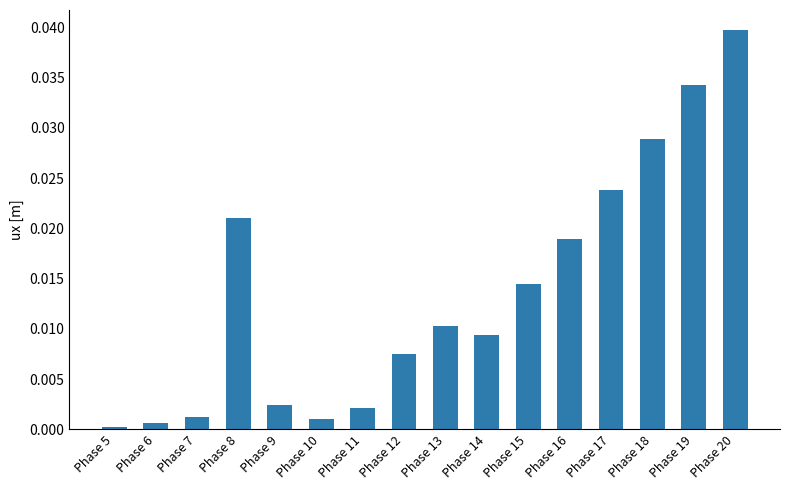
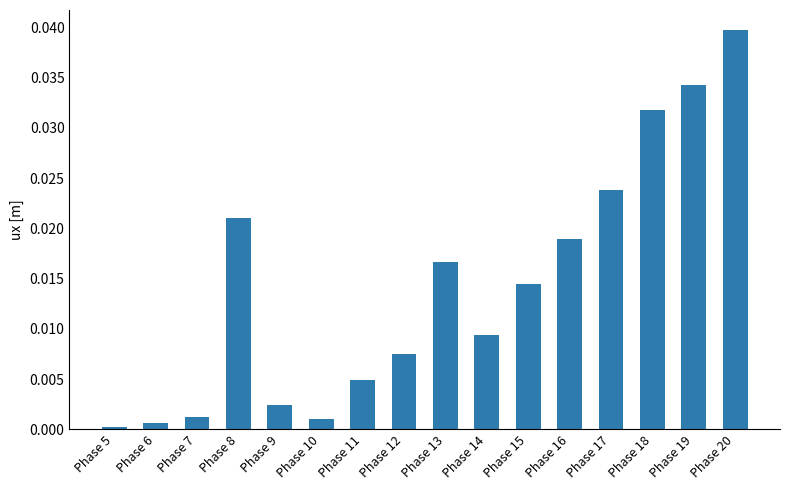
  {
    "Phase 6": 0.0007,
    "Phase 7": 0.0013,
    "Phase 8": 0.0210,
    "Phase 9": 0.0024,
    "Phase 10": 0.0010,
-   "Phase 11": 0.0021,
+   "Phase 11": 0.0049,
    "Phase 12": 0.0075,
-   "Phase 13": 0.0102,
+   "Phase 13": 0.0166,
    "Phase 14": 0.0094,
    "Phase 15": 0.0145,
    "Phase 16": 0.0190,
    "Phase 17": 0.0238,
-   "Phase 18": 0.0289,
+   "Phase 18": 0.0318,
    "Phase 19": 0.0342,
    "Phase 20": 0.0397
  }
